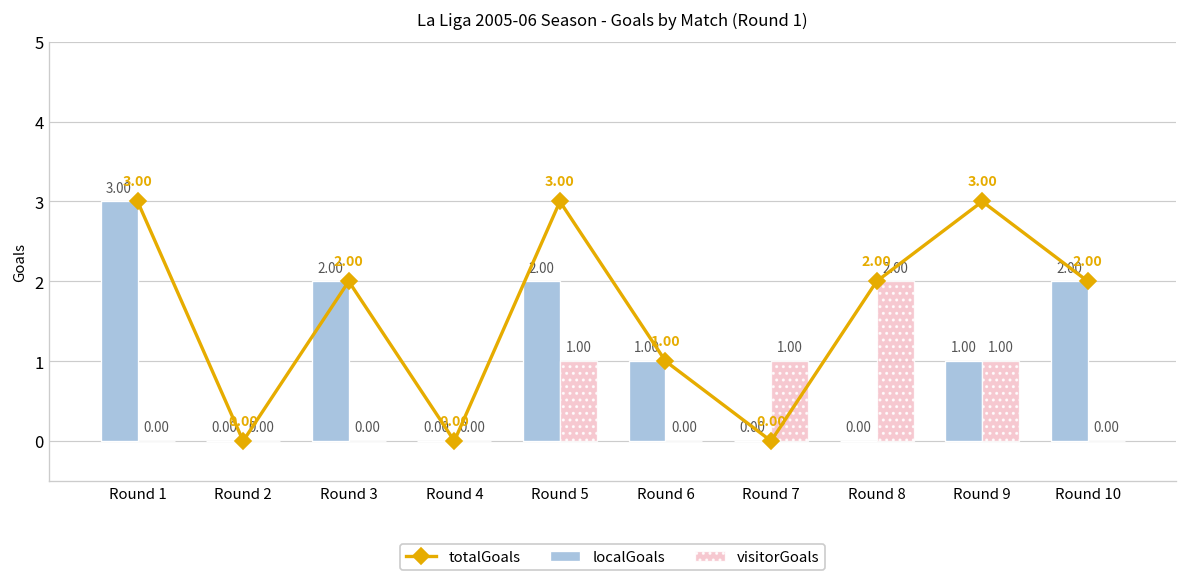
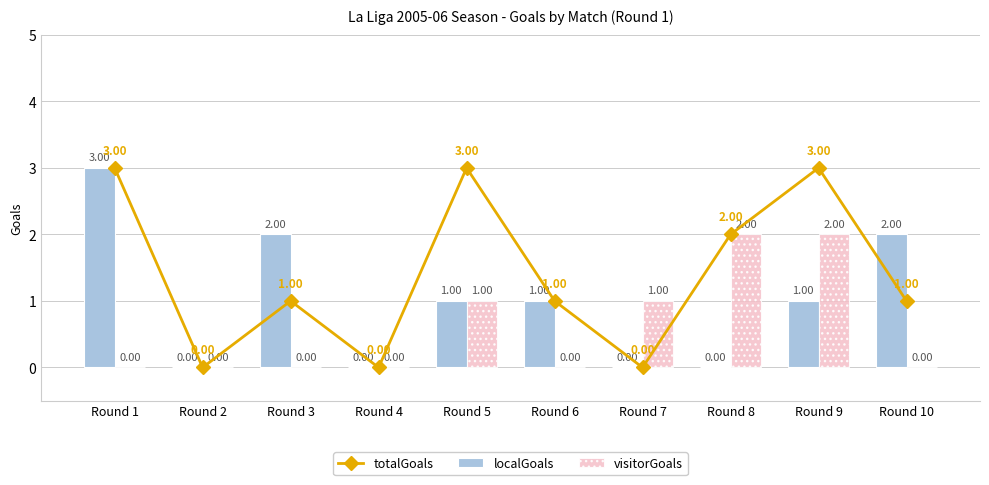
  {
    "localGoals": {
      "Round 1": 3.00,
      "Round 2": 0.00,
      "Round 3": 2.00,
      "Round 4": 0.00,
-     "Round 5": 2.00,
+     "Round 5": 1.00,
      "Round 6": 1.00,
      "Round 7": 0.00,
      "Round 8": 0.00,
      "Round 9": 1.00,
      "Round 10": 2.00
    },
    "totalGoals": {
      "Round 1": 3.00,
      "Round 2": 0.00,
-     "Round 3": 2.00,
+     "Round 3": 1.00,
      "Round 4": 0.00,
      "Round 5": 3.00,
      "Round 6": 1.00,
      "Round 7": 0.00,
      "Round 8": 2.00,
      "Round 9": 3.00,
-     "Round 10": 2.00
+     "Round 10": 1.00
    },
    "visitorGoals": {
      "Round 1": 0.00,
      "Round 2": 0.00,
      "Round 3": 0.00,
      "Round 4": 0.00,
      "Round 5": 1.00,
      "Round 6": 0.00,
      "Round 7": 1.00,
      "Round 8": 2.00,
-     "Round 9": 1.00,
+     "Round 9": 2.00,
      "Round 10": 0.00
    }
  }
